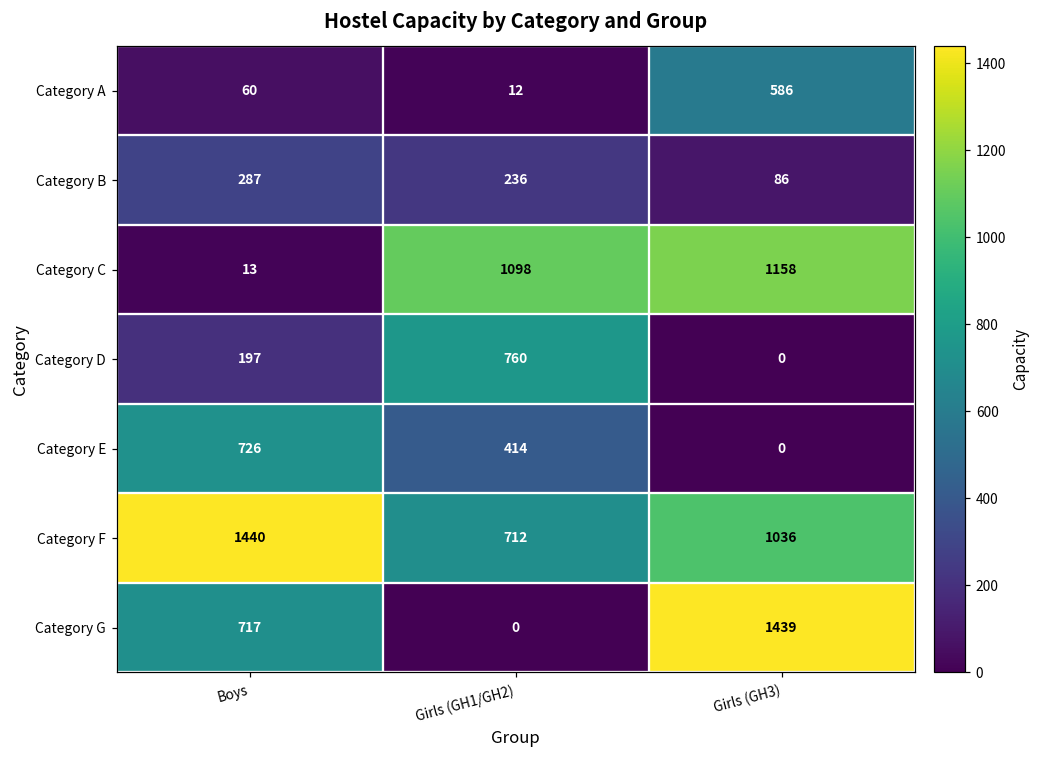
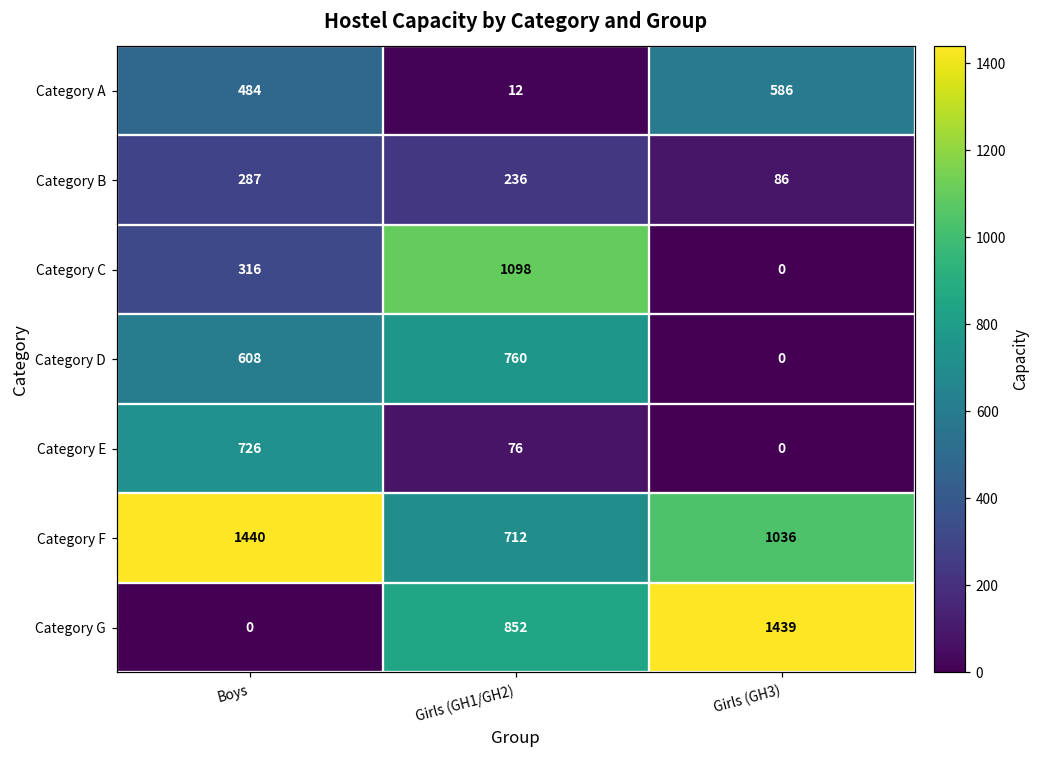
  {
    "Category A": {
-     "Boys": 60,
+     "Boys": 484,
      "Girls (GH1/GH2)": 12,
      "Girls (GH3)": 586
    },
    "Category B": {
      "Boys": 287,
      "Girls (GH1/GH2)": 236,
      "Girls (GH3)": 86
    },
    "Category C": {
-     "Boys": 13,
+     "Boys": 316,
      "Girls (GH1/GH2)": 1098,
-     "Girls (GH3)": 1158
+     "Girls (GH3)": 0
    },
    "Category D": {
-     "Boys": 197,
+     "Boys": 608,
      "Girls (GH1/GH2)": 760,
      "Girls (GH3)": 0
    },
    "Category E": {
      "Boys": 726,
-     "Girls (GH1/GH2)": 414,
+     "Girls (GH1/GH2)": 76,
      "Girls (GH3)": 0
    },
    "Category F": {
      "Boys": 1440,
      "Girls (GH1/GH2)": 712,
      "Girls (GH3)": 1036
    },
    "Category G": {
-     "Boys": 717,
-     "Girls (GH1/GH2)": 0,
+     "Boys": 0,
+     "Girls (GH1/GH2)": 852,
      "Girls (GH3)": 1439
    }
  }
